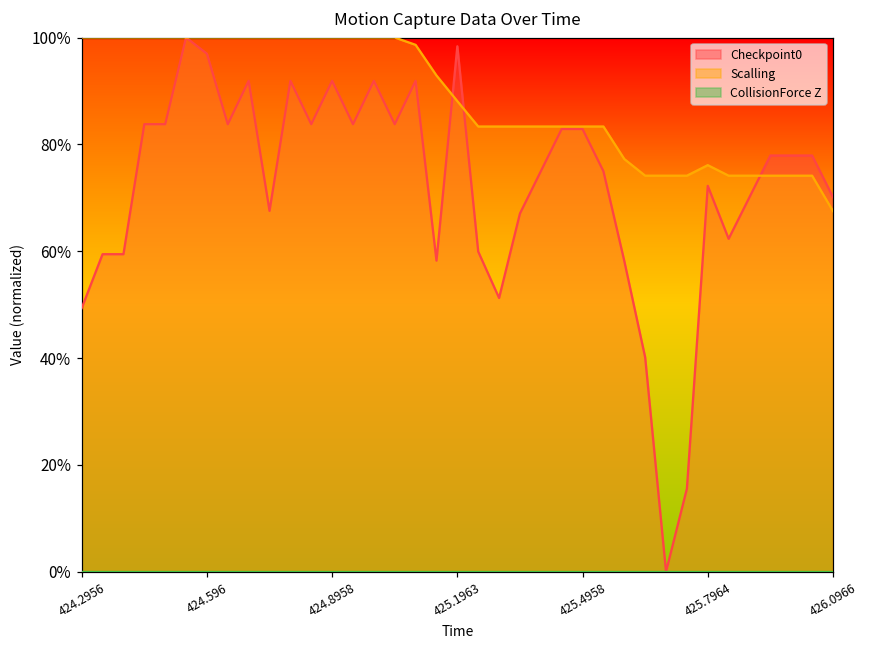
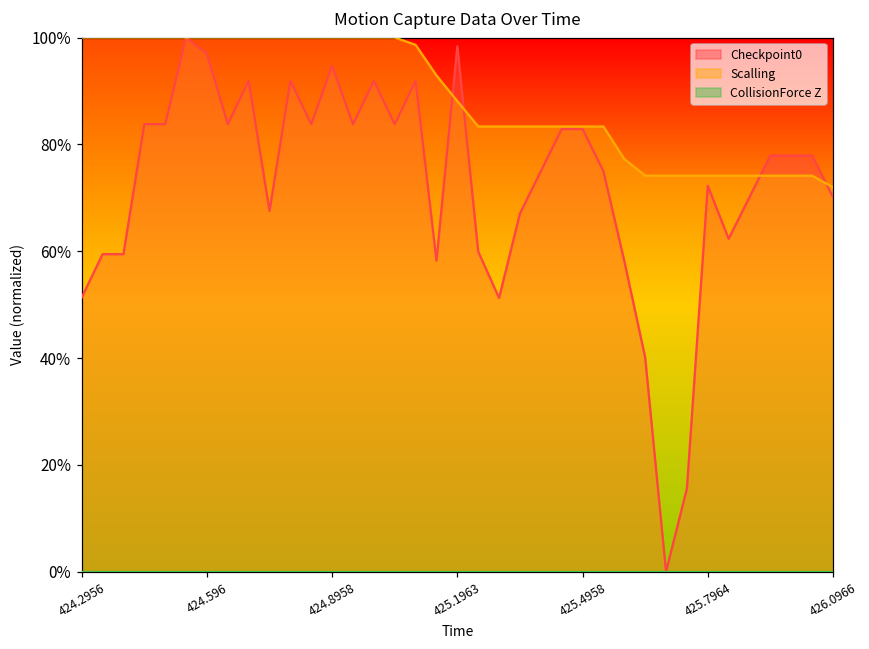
  {
    "Checkpoint0": {
-     "424.2956": "49%",
+     "424.2956": "51%",
      "424.596": "97%",
-     "424.8958": "92%",
+     "424.8958": "95%",
      "425.1963": "98%",
      "425.7964": "72%",
      "426.0966": "70%"
    },
    "Scalling": {
      "424.2956": "100%",
      "424.596": "100%",
      "424.8958": "100%",
      "425.1963": "88%",
-     "425.7964": "76%",
-     "426.0966": "67%"
+     "425.7964": "74%",
+     "426.0966": "72%"
    },
    "CollisionForce Z": {
      "424.2956": "0%",
      "424.596": "0%",
      "424.8958": "0%",
      "425.1963": "0%",
      "425.4958": "0%",
      "425.7964": "0%",
      "426.0966": "0%"
    }
  }
